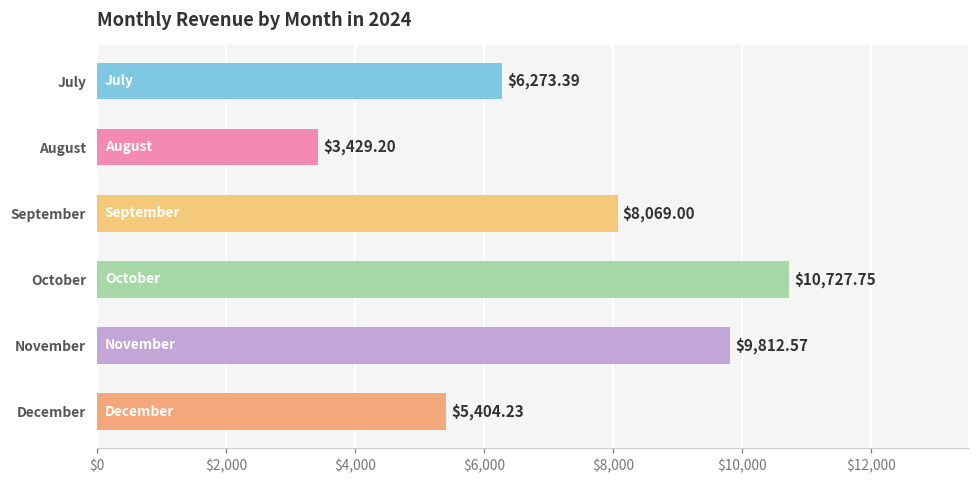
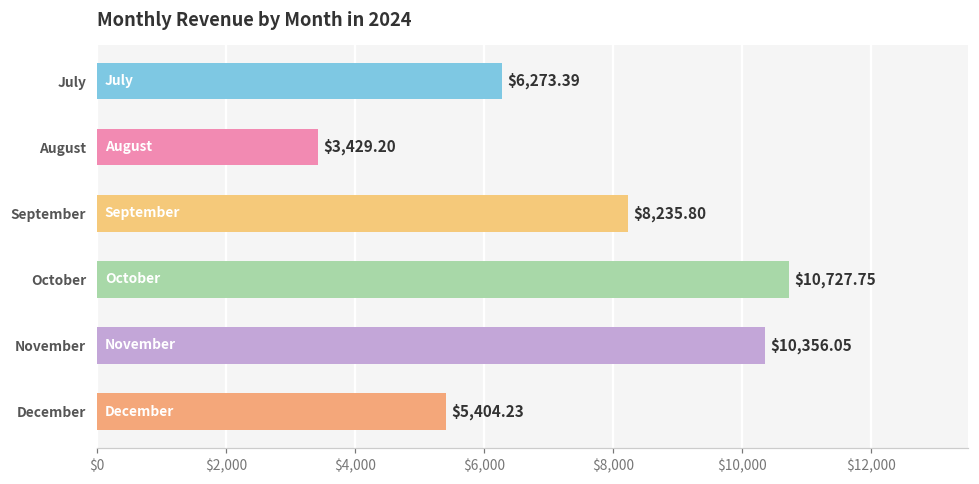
  {
    "July": "$6,273.39",
    "August": "$3,429.20",
-   "September": "$8,069.00",
+   "September": "$8,235.80",
    "October": "$10,727.75",
-   "November": "$9,812.57",
+   "November": "$10,356.05",
    "December": "$5,404.23"
  }
